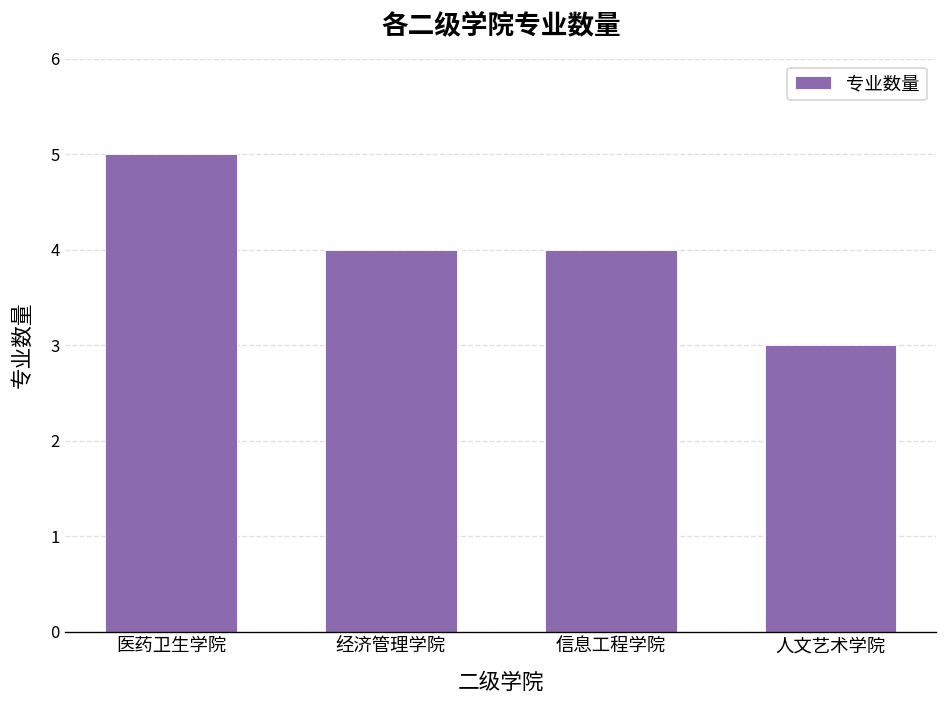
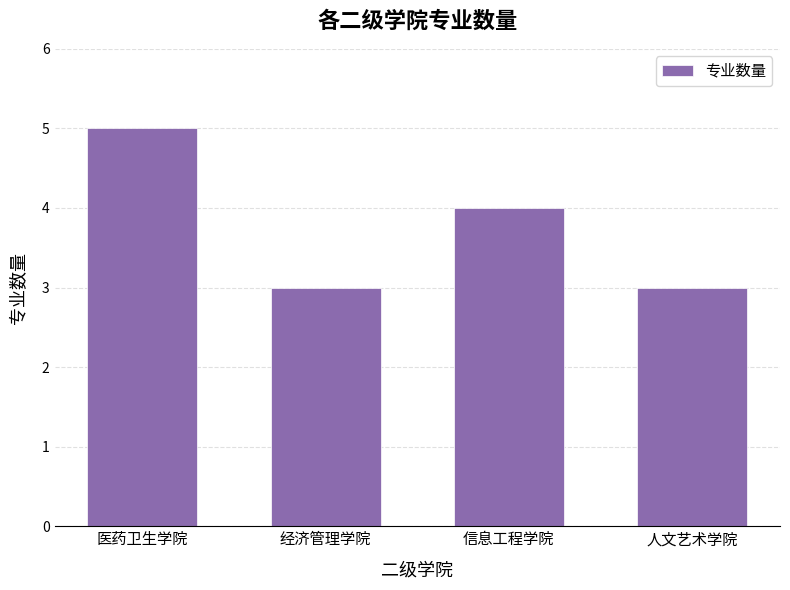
  {
    "医药卫生学院": 5,
-   "经济管理学院": 4,
+   "经济管理学院": 3,
    "信息工程学院": 4,
    "人文艺术学院": 3
  }
